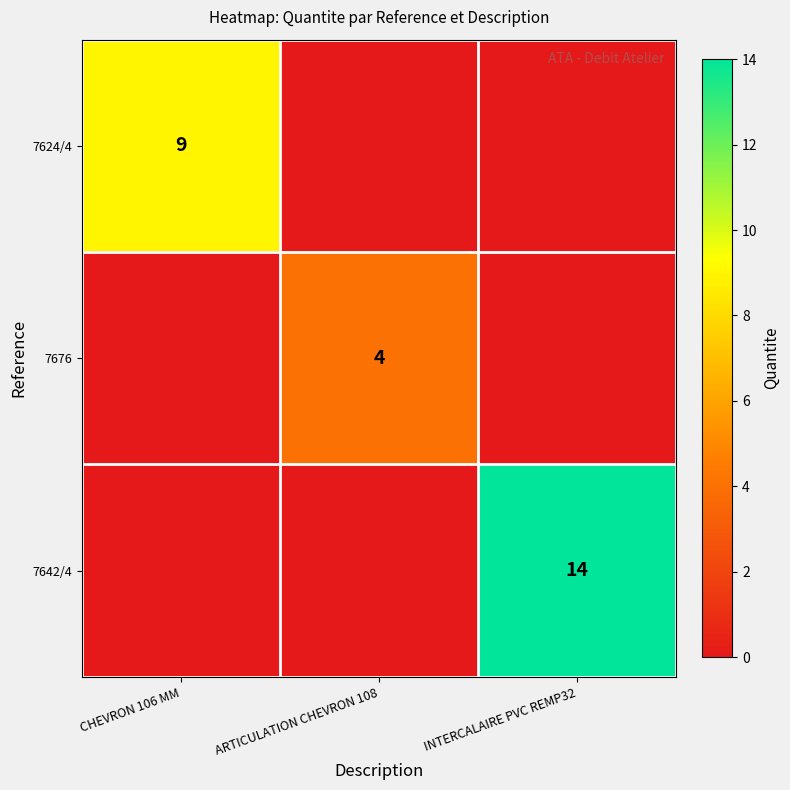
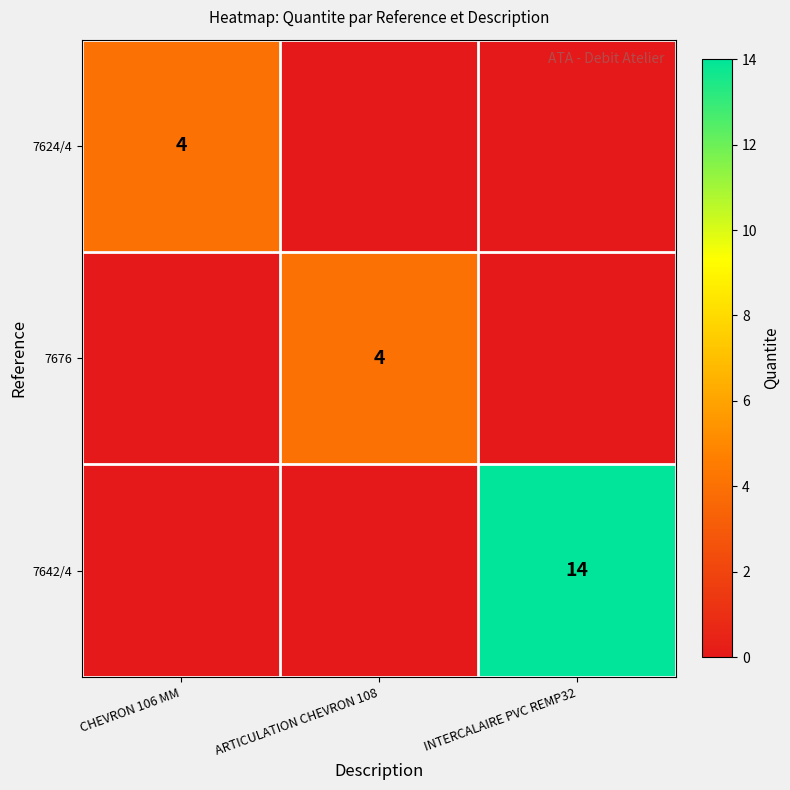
  {
    "7624/4": {
-     "CHEVRON 106 MM": 9
+     "CHEVRON 106 MM": 4
    },
    "7676": {
      "ARTICULATION CHEVRON 108": 4
    },
    "7642/4": {
      "INTERCALAIRE PVC REMP32": 14
    }
  }
